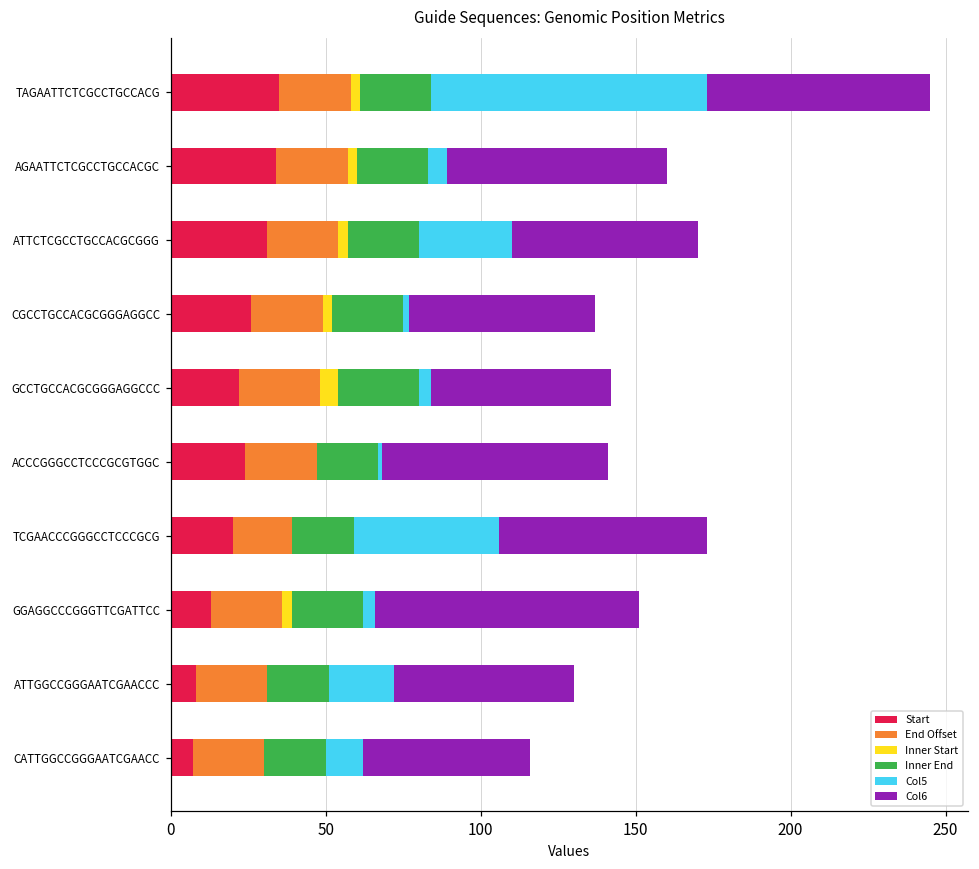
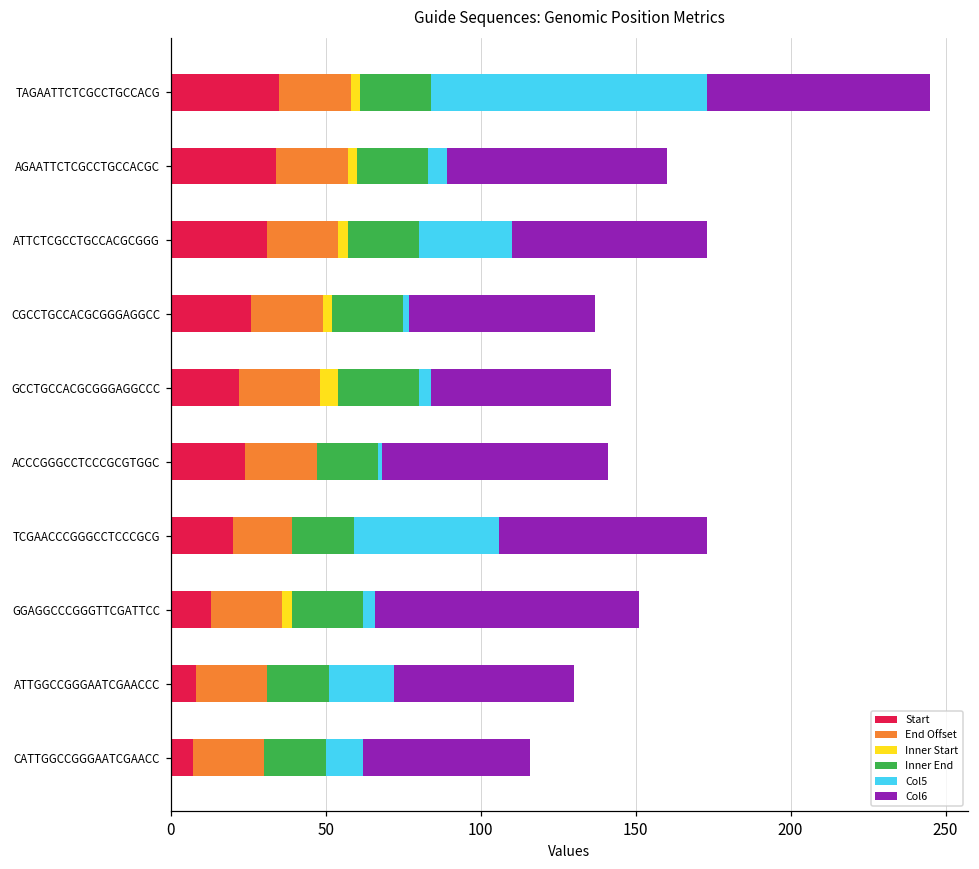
  {
    "Start": {
      "TAGAATTCTCGCCTGCCACG": 35,
      "AGAATTCTCGCCTGCCACGC": 34,
      "ATTCTCGCCTGCCACGCGGG": 31,
      "CGCCTGCCACGCGGGAGGCC": 26,
      "GCCTGCCACGCGGGAGGCCC": 22,
      "ACCCGGGCCTCCCGCGTGGC": 24,
      "TCGAACCCGGGCCTCCCGCG": 20,
      "GGAGGCCCGGGTTCGATTCC": 13,
      "ATTGGCCGGGAATCGAACCC": 8,
      "CATTGGCCGGGAATCGAACC": 7
    },
    "End Offset": {
      "TAGAATTCTCGCCTGCCACG": 23,
      "AGAATTCTCGCCTGCCACGC": 23,
      "ATTCTCGCCTGCCACGCGGG": 23,
      "CGCCTGCCACGCGGGAGGCC": 23,
      "GCCTGCCACGCGGGAGGCCC": 26,
      "ACCCGGGCCTCCCGCGTGGC": 23,
      "TCGAACCCGGGCCTCCCGCG": 19,
      "GGAGGCCCGGGTTCGATTCC": 23,
      "ATTGGCCGGGAATCGAACCC": 23,
      "CATTGGCCGGGAATCGAACC": 23
    },
    "Inner Start": {
      "TAGAATTCTCGCCTGCCACG": 3,
      "AGAATTCTCGCCTGCCACGC": 3,
      "ATTCTCGCCTGCCACGCGGG": 3,
      "CGCCTGCCACGCGGGAGGCC": 3,
      "GCCTGCCACGCGGGAGGCCC": 6,
      "ACCCGGGCCTCCCGCGTGGC": 0,
      "TCGAACCCGGGCCTCCCGCG": 0,
      "GGAGGCCCGGGTTCGATTCC": 3,
      "ATTGGCCGGGAATCGAACCC": 0,
      "CATTGGCCGGGAATCGAACC": 0
    },
    "Inner End": {
      "TAGAATTCTCGCCTGCCACG": 23,
      "AGAATTCTCGCCTGCCACGC": 23,
      "ATTCTCGCCTGCCACGCGGG": 23,
      "CGCCTGCCACGCGGGAGGCC": 23,
      "GCCTGCCACGCGGGAGGCCC": 26,
      "ACCCGGGCCTCCCGCGTGGC": 20,
      "TCGAACCCGGGCCTCCCGCG": 20,
      "GGAGGCCCGGGTTCGATTCC": 23,
      "ATTGGCCGGGAATCGAACCC": 20,
      "CATTGGCCGGGAATCGAACC": 20
    },
    "Col5": {
      "TAGAATTCTCGCCTGCCACG": 89,
      "AGAATTCTCGCCTGCCACGC": 6,
      "ATTCTCGCCTGCCACGCGGG": 30,
      "CGCCTGCCACGCGGGAGGCC": 2,
      "GCCTGCCACGCGGGAGGCCC": 4,
      "ACCCGGGCCTCCCGCGTGGC": 1,
      "TCGAACCCGGGCCTCCCGCG": 47,
      "GGAGGCCCGGGTTCGATTCC": 4,
      "ATTGGCCGGGAATCGAACCC": 21,
      "CATTGGCCGGGAATCGAACC": 12
    },
    "Col6": {
      "TAGAATTCTCGCCTGCCACG": 72,
      "AGAATTCTCGCCTGCCACGC": 71,
-     "ATTCTCGCCTGCCACGCGGG": 60,
+     "ATTCTCGCCTGCCACGCGGG": 63,
      "CGCCTGCCACGCGGGAGGCC": 60,
      "GCCTGCCACGCGGGAGGCCC": 58,
      "ACCCGGGCCTCCCGCGTGGC": 73,
      "TCGAACCCGGGCCTCCCGCG": 67,
      "GGAGGCCCGGGTTCGATTCC": 85,
      "ATTGGCCGGGAATCGAACCC": 58,
      "CATTGGCCGGGAATCGAACC": 54
    }
  }
